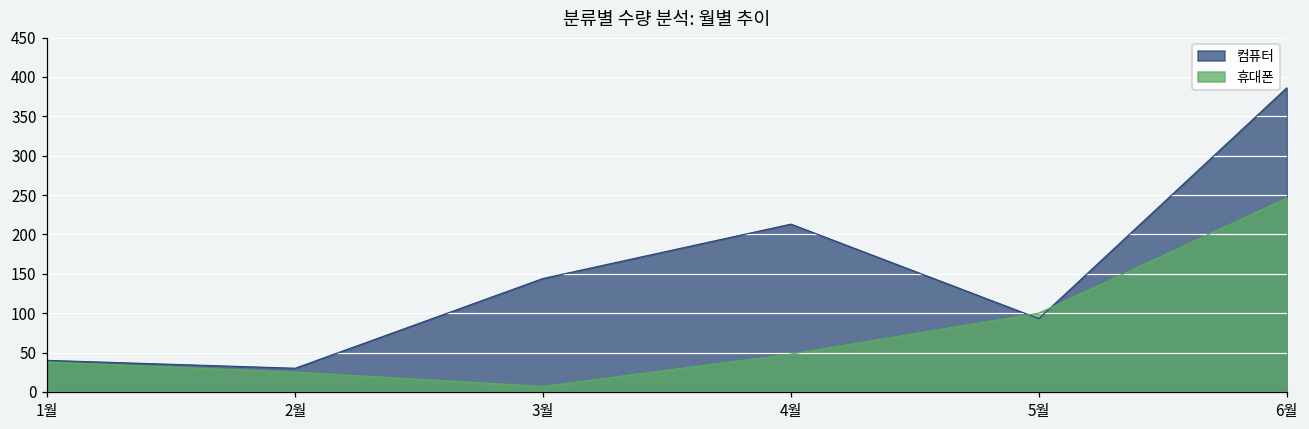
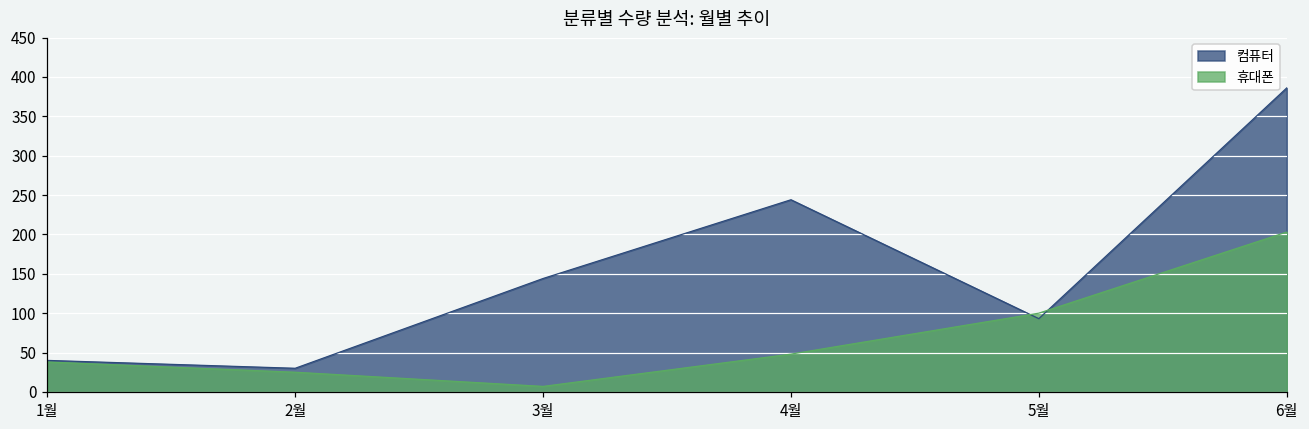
  {
    "컴퓨터": {
      "2월": 30,
      "3월": 140,
-     "4월": 210,
+     "4월": 240,
      "5월": 90,
      "6월": 390
    },
    "휴대폰": {
      "2월": 30,
      "3월": 10,
      "4월": 50,
      "5월": 100,
-     "6월": 250
+     "6월": 200
    }
  }
